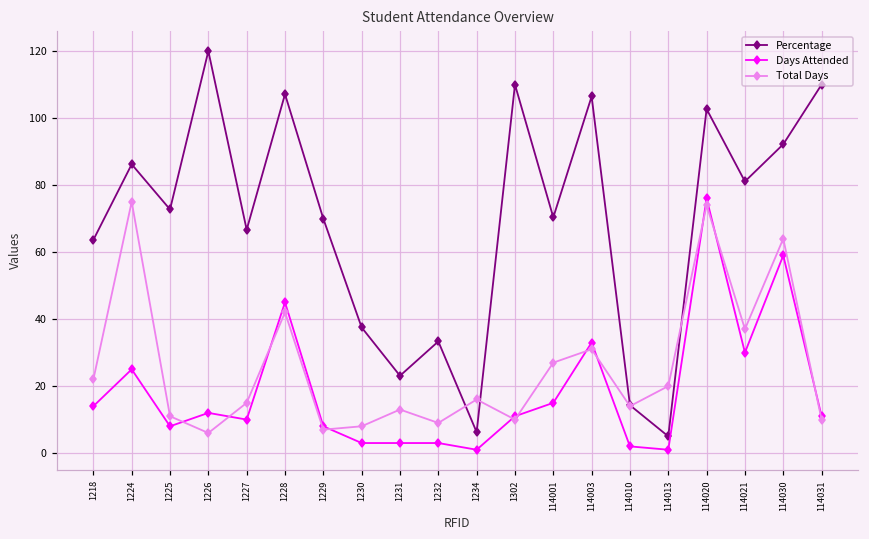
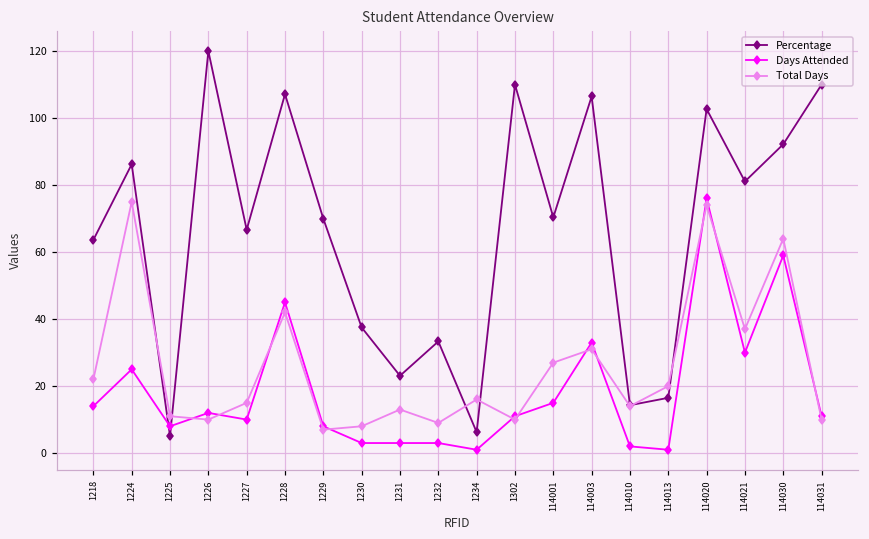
  {
    "Percentage": {
      "1218": 64,
      "1224": 86,
-     "1225": 73,
+     "1225": 5,
      "1226": 120,
      "1227": 67,
      "1228": 107,
      "1229": 70,
      "1230": 38,
      "1231": 23,
      "1232": 33,
      "1234": 6,
      "1302": 110,
      "114001": 70,
      "114003": 106,
-     "114013": 5,
+     "114013": 17,
      "114020": 103,
      "114021": 81,
      "114030": 92
    },
    "Days Attended": {
      "1218": 14,
      "1224": 25,
      "1225": 8,
      "1226": 12,
      "1227": 10,
      "1228": 45,
      "1229": 8,
      "1230": 3,
      "1231": 3,
      "1232": 3,
      "1234": 1,
      "1302": 11,
      "114001": 15,
      "114003": 33,
      "114010": 2,
      "114013": 1,
      "114020": 76,
      "114021": 30,
      "114030": 59,
      "114031": 11
    },
    "Total Days": {
      "1218": 22,
      "1224": 75,
      "1225": 11,
-     "1226": 6,
+     "1226": 10,
      "1227": 15,
      "1228": 42,
      "1229": 7,
      "1230": 8,
      "1231": 13,
      "1232": 9,
      "1234": 16,
      "1302": 10,
      "114001": 27,
      "114003": 31,
      "114013": 20,
      "114020": 74,
      "114021": 37,
      "114030": 64,
      "114031": 10
    }
  }
